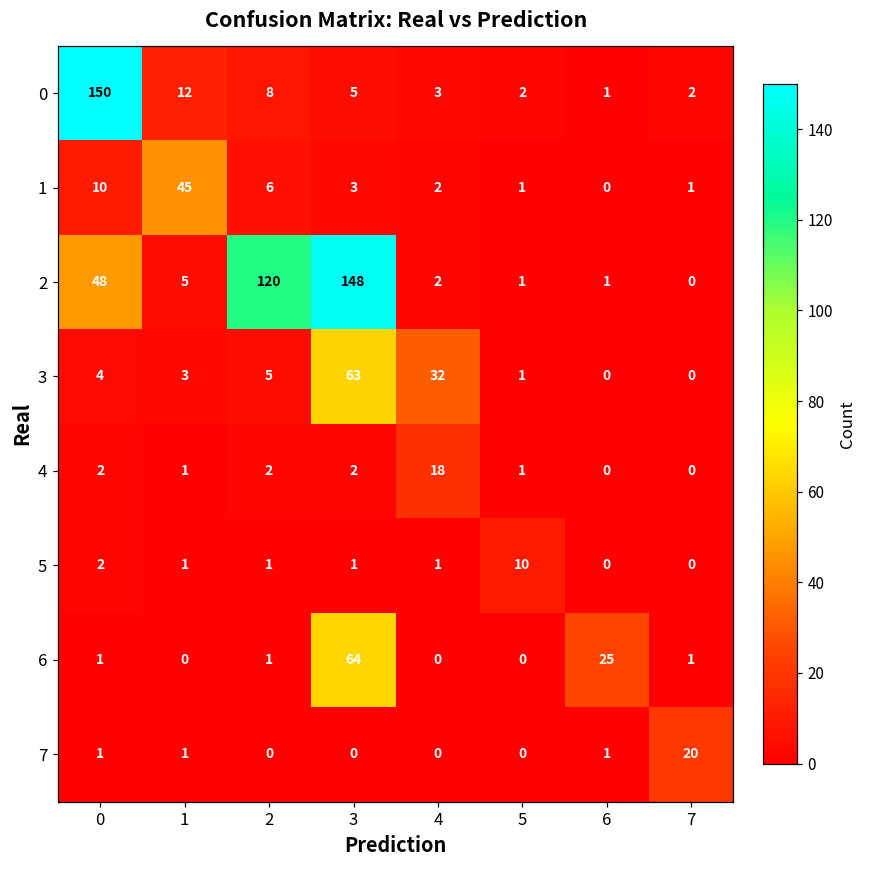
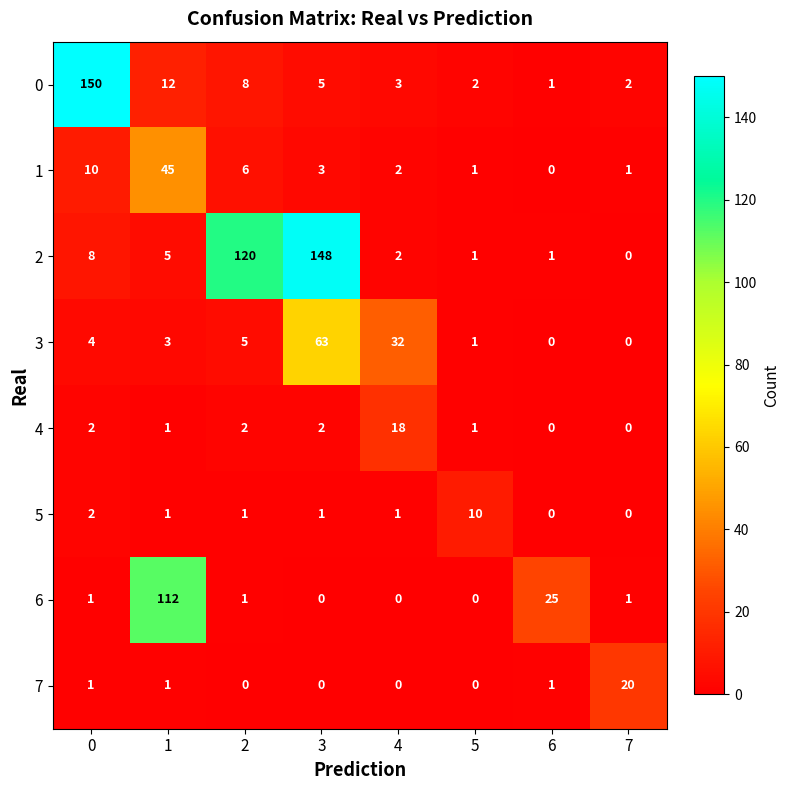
  {
    "0": {
      "0": 150,
      "1": 12,
      "2": 8,
      "3": 5,
      "4": 3,
      "5": 2,
      "6": 1,
      "7": 2
    },
    "1": {
      "0": 10,
      "1": 45,
      "2": 6,
      "3": 3,
      "4": 2,
      "5": 1,
      "6": 0,
      "7": 1
    },
    "2": {
-     "0": 48,
+     "0": 8,
      "1": 5,
      "2": 120,
      "3": 148,
      "4": 2,
      "5": 1,
      "6": 1,
      "7": 0
    },
    "3": {
      "0": 4,
      "1": 3,
      "2": 5,
      "3": 63,
      "4": 32,
      "5": 1,
      "6": 0,
      "7": 0
    },
    "4": {
      "0": 2,
      "1": 1,
      "2": 2,
      "3": 2,
      "4": 18,
      "5": 1,
      "6": 0,
      "7": 0
    },
    "5": {
      "0": 2,
      "1": 1,
      "2": 1,
      "3": 1,
      "4": 1,
      "5": 10,
      "6": 0,
      "7": 0
    },
    "6": {
      "0": 1,
-     "1": 0,
+     "1": 112,
      "2": 1,
-     "3": 64,
+     "3": 0,
      "4": 0,
      "5": 0,
      "6": 25,
      "7": 1
    },
    "7": {
      "0": 1,
      "1": 1,
      "2": 0,
      "3": 0,
      "4": 0,
      "5": 0,
      "6": 1,
      "7": 20
    }
  }
